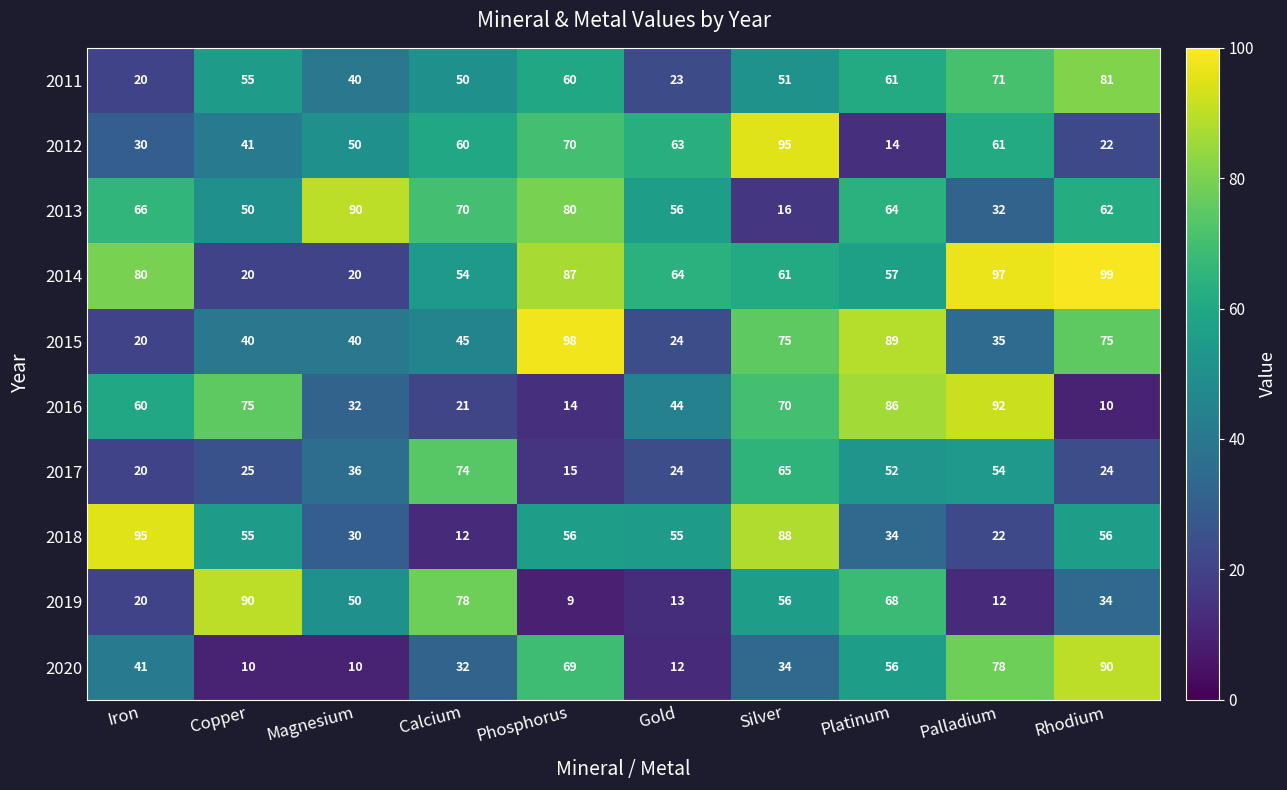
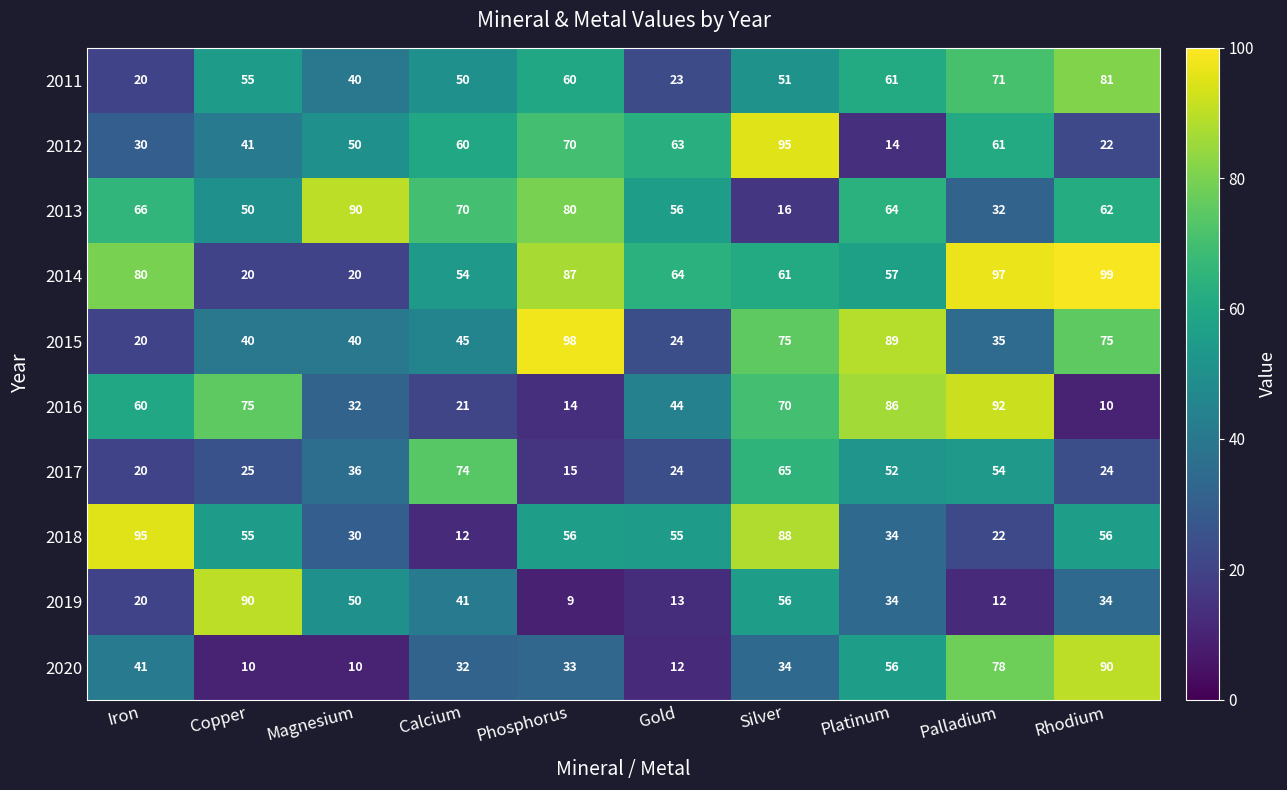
  {
    "2011": {
      "Iron": 20,
      "Copper": 55,
      "Magnesium": 40,
      "Calcium": 50,
      "Phosphorus": 60,
      "Gold": 23,
      "Silver": 51,
      "Platinum": 61,
      "Palladium": 71,
      "Rhodium": 81
    },
    "2012": {
      "Iron": 30,
      "Copper": 41,
      "Magnesium": 50,
      "Calcium": 60,
      "Phosphorus": 70,
      "Gold": 63,
      "Silver": 95,
      "Platinum": 14,
      "Palladium": 61,
      "Rhodium": 22
    },
    "2013": {
      "Iron": 66,
      "Copper": 50,
      "Magnesium": 90,
      "Calcium": 70,
      "Phosphorus": 80,
      "Gold": 56,
      "Silver": 16,
      "Platinum": 64,
      "Palladium": 32,
      "Rhodium": 62
    },
    "2014": {
      "Iron": 80,
      "Copper": 20,
      "Magnesium": 20,
      "Calcium": 54,
      "Phosphorus": 87,
      "Gold": 64,
      "Silver": 61,
      "Platinum": 57,
      "Palladium": 97,
      "Rhodium": 99
    },
    "2015": {
      "Iron": 20,
      "Copper": 40,
      "Magnesium": 40,
      "Calcium": 45,
      "Phosphorus": 98,
      "Gold": 24,
      "Silver": 75,
      "Platinum": 89,
      "Palladium": 35,
      "Rhodium": 75
    },
    "2016": {
      "Iron": 60,
      "Copper": 75,
      "Magnesium": 32,
      "Calcium": 21,
      "Phosphorus": 14,
      "Gold": 44,
      "Silver": 70,
      "Platinum": 86,
      "Palladium": 92,
      "Rhodium": 10
    },
    "2017": {
      "Iron": 20,
      "Copper": 25,
      "Magnesium": 36,
      "Calcium": 74,
      "Phosphorus": 15,
      "Gold": 24,
      "Silver": 65,
      "Platinum": 52,
      "Palladium": 54,
      "Rhodium": 24
    },
    "2018": {
      "Iron": 95,
      "Copper": 55,
      "Magnesium": 30,
      "Calcium": 12,
      "Phosphorus": 56,
      "Gold": 55,
      "Silver": 88,
      "Platinum": 34,
      "Palladium": 22,
      "Rhodium": 56
    },
    "2019": {
      "Iron": 20,
      "Copper": 90,
      "Magnesium": 50,
-     "Calcium": 78,
+     "Calcium": 41,
      "Phosphorus": 9,
      "Gold": 13,
      "Silver": 56,
-     "Platinum": 68,
+     "Platinum": 34,
      "Palladium": 12,
      "Rhodium": 34
    },
    "2020": {
      "Iron": 41,
      "Copper": 10,
      "Magnesium": 10,
      "Calcium": 32,
-     "Phosphorus": 69,
+     "Phosphorus": 33,
      "Gold": 12,
      "Silver": 34,
      "Platinum": 56,
      "Palladium": 78,
      "Rhodium": 90
    }
  }
